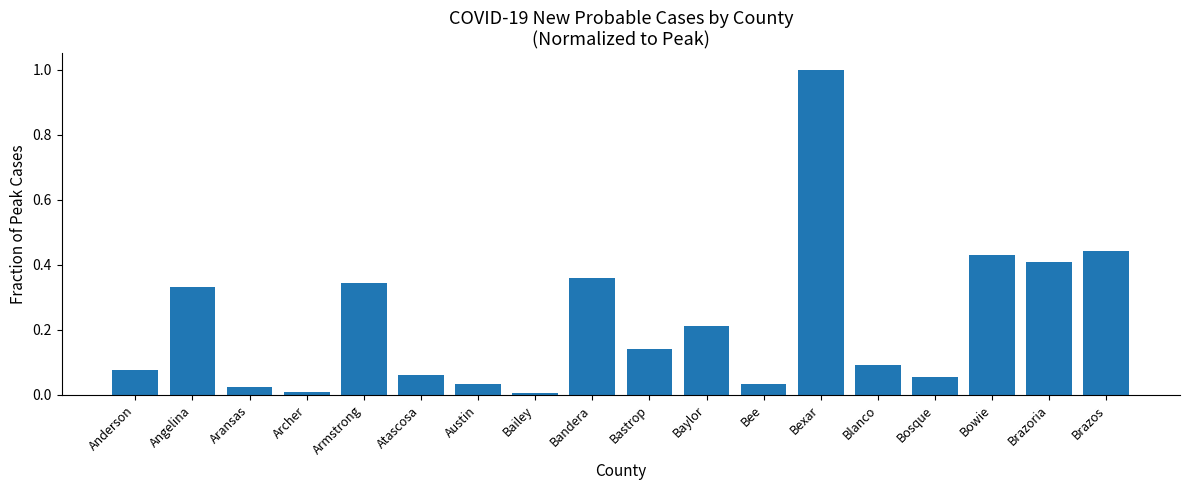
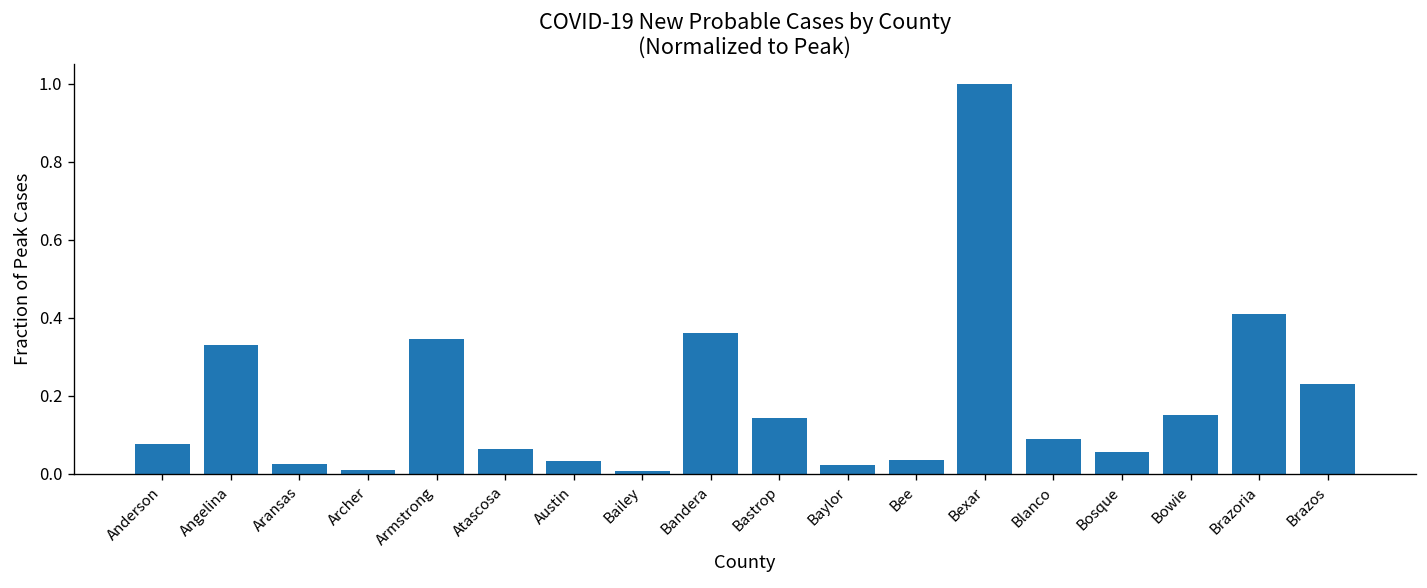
  {
    "Anderson": 0.08,
    "Angelina": 0.33,
    "Aransas": 0.03,
    "Archer": 0.01,
    "Armstrong": 0.35,
    "Atascosa": 0.06,
    "Austin": 0.03,
    "Bandera": 0.36,
    "Bastrop": 0.14,
-   "Baylor": 0.21,
+   "Baylor": 0.02,
    "Bee": 0.04,
    "Bexar": 1.00,
    "Blanco": 0.09,
    "Bosque": 0.06,
-   "Bowie": 0.43,
+   "Bowie": 0.15,
    "Brazoria": 0.41,
-   "Brazos": 0.44
+   "Brazos": 0.23
  }
